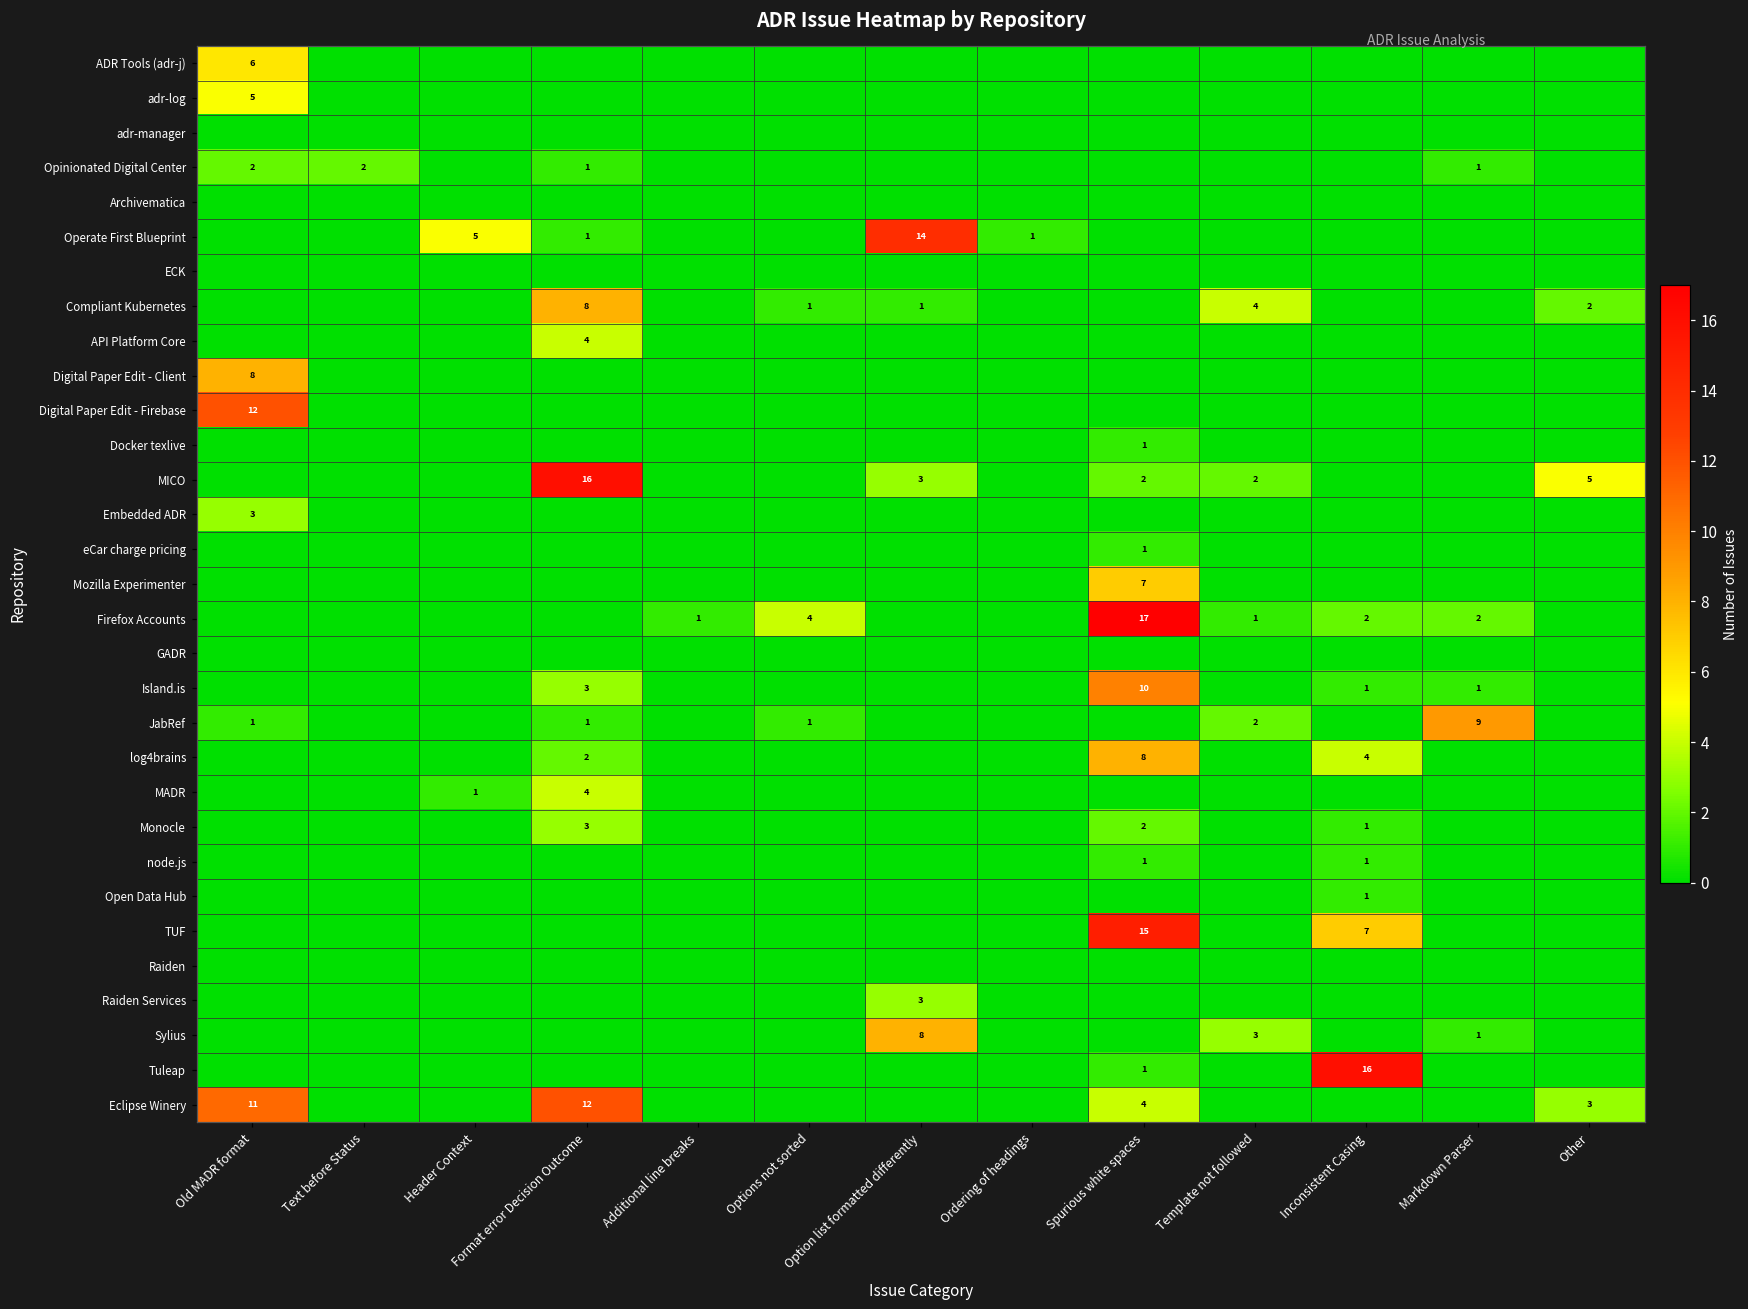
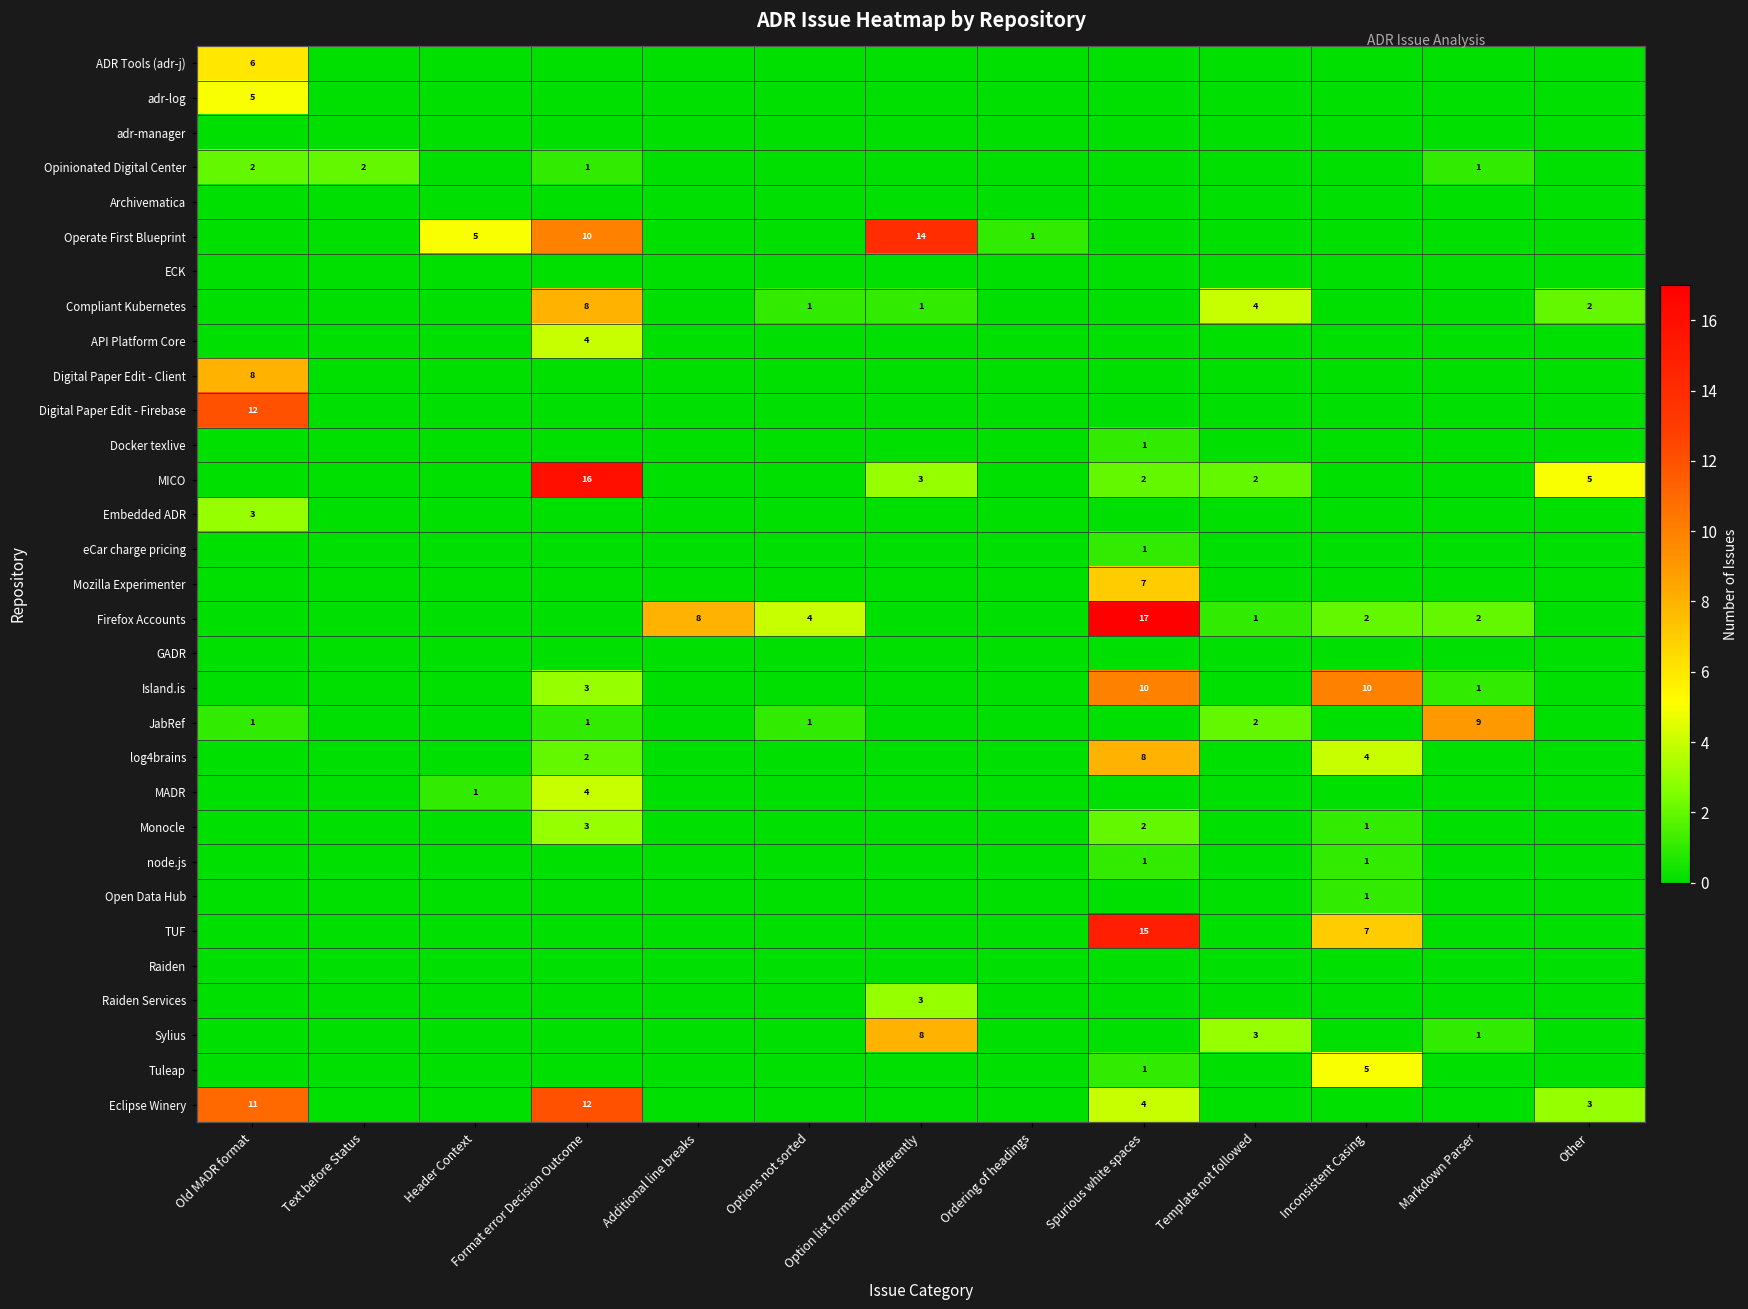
  {
    "ADR Tools (adr-j)": {
      "Old MADR format": 6
    },
    "adr-log": {
      "Old MADR format": 5
    },
    "Opinionated Digital Center": {
      "Old MADR format": 2,
      "Text before Status": 2,
      "Format error Decision Outcome": 1,
      "Markdown Parser": 1
    },
    "Operate First Blueprint": {
      "Header Context": 5,
-     "Format error Decision Outcome": 1,
+     "Format error Decision Outcome": 10,
      "Option list formatted differently": 14,
      "Ordering of headings": 1
    },
    "Compliant Kubernetes": {
      "Format error Decision Outcome": 8,
      "Options not sorted": 1,
      "Option list formatted differently": 1,
      "Template not followed": 4,
      "Other": 2
    },
    "API Platform Core": {
      "Format error Decision Outcome": 4
    },
    "Digital Paper Edit - Client": {
      "Old MADR format": 8
    },
    "Digital Paper Edit - Firebase": {
      "Old MADR format": 12
    },
    "Docker texlive": {
      "Spurious white spaces": 1
    },
    "MICO": {
      "Format error Decision Outcome": 16,
      "Option list formatted differently": 3,
      "Spurious white spaces": 2,
      "Template not followed": 2,
      "Other": 5
    },
    "Embedded ADR": {
      "Old MADR format": 3
    },
    "eCar charge pricing": {
      "Spurious white spaces": 1
    },
    "Mozilla Experimenter": {
      "Spurious white spaces": 7
    },
    "Firefox Accounts": {
-     "Additional line breaks": 1,
+     "Additional line breaks": 8,
      "Options not sorted": 4,
      "Spurious white spaces": 17,
      "Template not followed": 1,
      "Inconsistent Casing": 2,
      "Markdown Parser": 2
    },
    "Island.is": {
      "Format error Decision Outcome": 3,
      "Spurious white spaces": 10,
-     "Inconsistent Casing": 1,
+     "Inconsistent Casing": 10,
      "Markdown Parser": 1
    },
    "JabRef": {
      "Old MADR format": 1,
      "Format error Decision Outcome": 1,
      "Options not sorted": 1,
      "Template not followed": 2,
      "Markdown Parser": 9
    },
    "log4brains": {
      "Format error Decision Outcome": 2,
      "Spurious white spaces": 8,
      "Inconsistent Casing": 4
    },
    "MADR": {
      "Header Context": 1,
      "Format error Decision Outcome": 4
    },
    "Monocle": {
      "Format error Decision Outcome": 3,
      "Spurious white spaces": 2,
      "Inconsistent Casing": 1
    },
    "node.js": {
      "Spurious white spaces": 1,
      "Inconsistent Casing": 1
    },
    "Open Data Hub": {
      "Inconsistent Casing": 1
    },
    "TUF": {
      "Spurious white spaces": 15,
      "Inconsistent Casing": 7
    },
    "Raiden Services": {
      "Option list formatted differently": 3
    },
    "Sylius": {
      "Option list formatted differently": 8,
      "Template not followed": 3,
      "Markdown Parser": 1
    },
    "Tuleap": {
      "Spurious white spaces": 1,
-     "Inconsistent Casing": 16
+     "Inconsistent Casing": 5
    },
    "Eclipse Winery": {
      "Old MADR format": 11,
      "Format error Decision Outcome": 12,
      "Spurious white spaces": 4,
      "Other": 3
    }
  }
